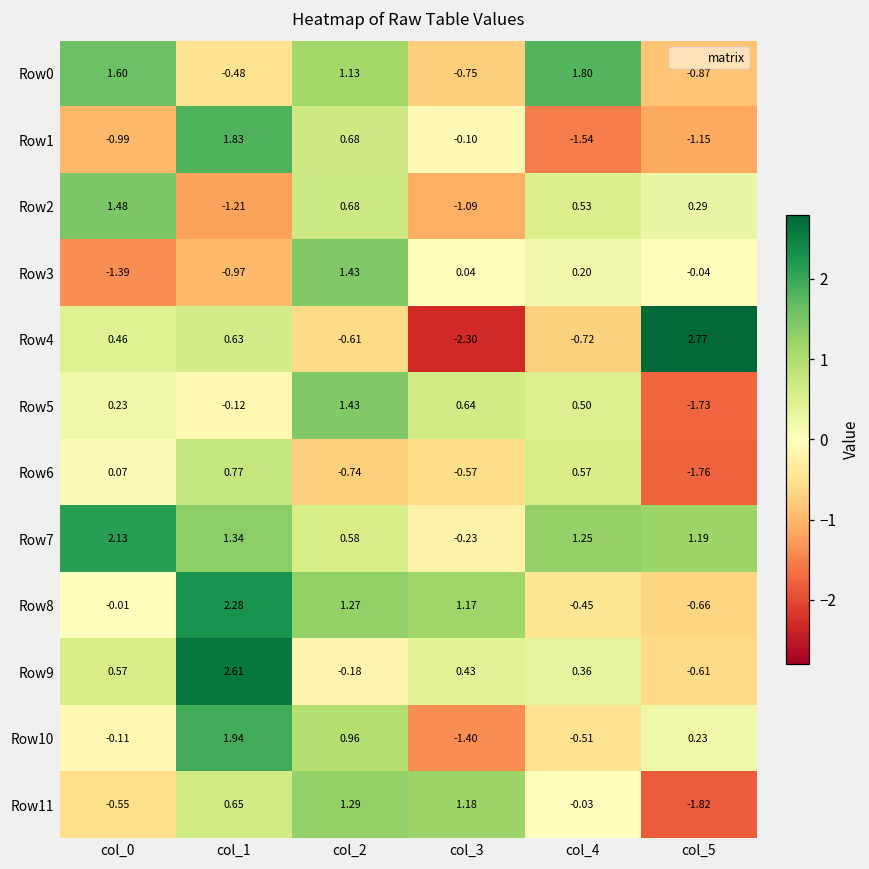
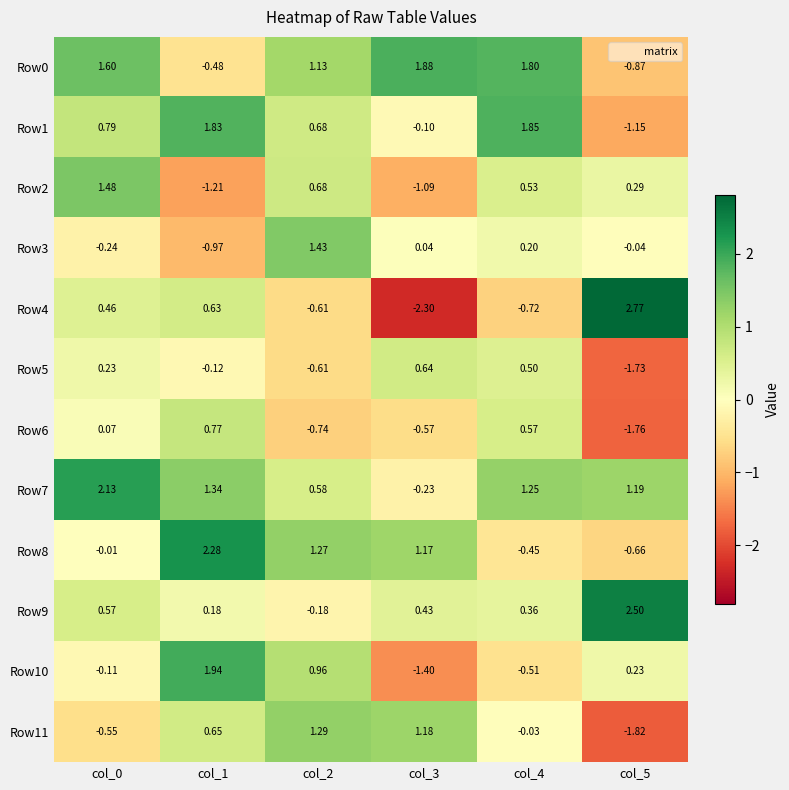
  {
    "Row0": {
      "col_0": 1.60,
      "col_1": -0.48,
      "col_2": 1.13,
-     "col_3": -0.75,
+     "col_3": 1.88,
      "col_4": 1.80,
      "col_5": -0.87
    },
    "Row1": {
-     "col_0": -0.99,
+     "col_0": 0.79,
      "col_1": 1.83,
      "col_2": 0.68,
      "col_3": -0.10,
-     "col_4": -1.54,
+     "col_4": 1.85,
      "col_5": -1.15
    },
    "Row2": {
      "col_0": 1.48,
      "col_1": -1.21,
      "col_2": 0.68,
      "col_3": -1.09,
      "col_4": 0.53,
      "col_5": 0.29
    },
    "Row3": {
-     "col_0": -1.39,
+     "col_0": -0.24,
      "col_1": -0.97,
      "col_2": 1.43,
      "col_3": 0.04,
      "col_4": 0.20,
      "col_5": -0.04
    },
    "Row4": {
      "col_0": 0.46,
      "col_1": 0.63,
      "col_2": -0.61,
      "col_3": -2.30,
      "col_4": -0.72,
      "col_5": 2.77
    },
    "Row5": {
      "col_0": 0.23,
      "col_1": -0.12,
-     "col_2": 1.43,
+     "col_2": -0.61,
      "col_3": 0.64,
      "col_4": 0.50,
      "col_5": -1.73
    },
    "Row6": {
      "col_0": 0.07,
      "col_1": 0.77,
      "col_2": -0.74,
      "col_3": -0.57,
      "col_4": 0.57,
      "col_5": -1.76
    },
    "Row7": {
      "col_0": 2.13,
      "col_1": 1.34,
      "col_2": 0.58,
      "col_3": -0.23,
      "col_4": 1.25,
      "col_5": 1.19
    },
    "Row8": {
      "col_0": -0.01,
      "col_1": 2.28,
      "col_2": 1.27,
      "col_3": 1.17,
      "col_4": -0.45,
      "col_5": -0.66
    },
    "Row9": {
      "col_0": 0.57,
-     "col_1": 2.61,
+     "col_1": 0.18,
      "col_2": -0.18,
      "col_3": 0.43,
      "col_4": 0.36,
-     "col_5": -0.61
+     "col_5": 2.50
    },
    "Row10": {
      "col_0": -0.11,
      "col_1": 1.94,
      "col_2": 0.96,
      "col_3": -1.40,
      "col_4": -0.51,
      "col_5": 0.23
    },
    "Row11": {
      "col_0": -0.55,
      "col_1": 0.65,
      "col_2": 1.29,
      "col_3": 1.18,
      "col_4": -0.03,
      "col_5": -1.82
    }
  }
